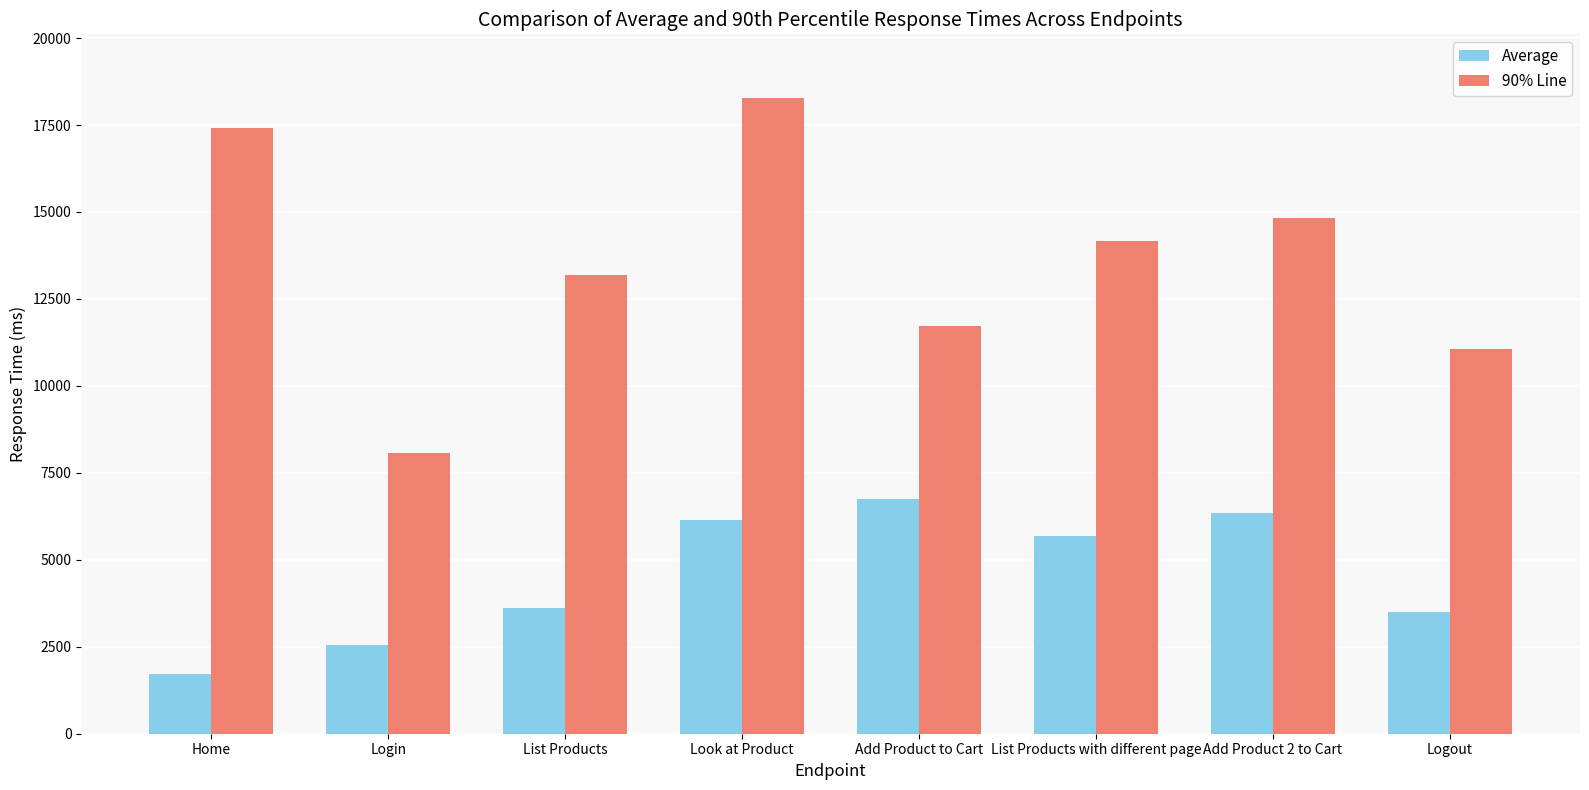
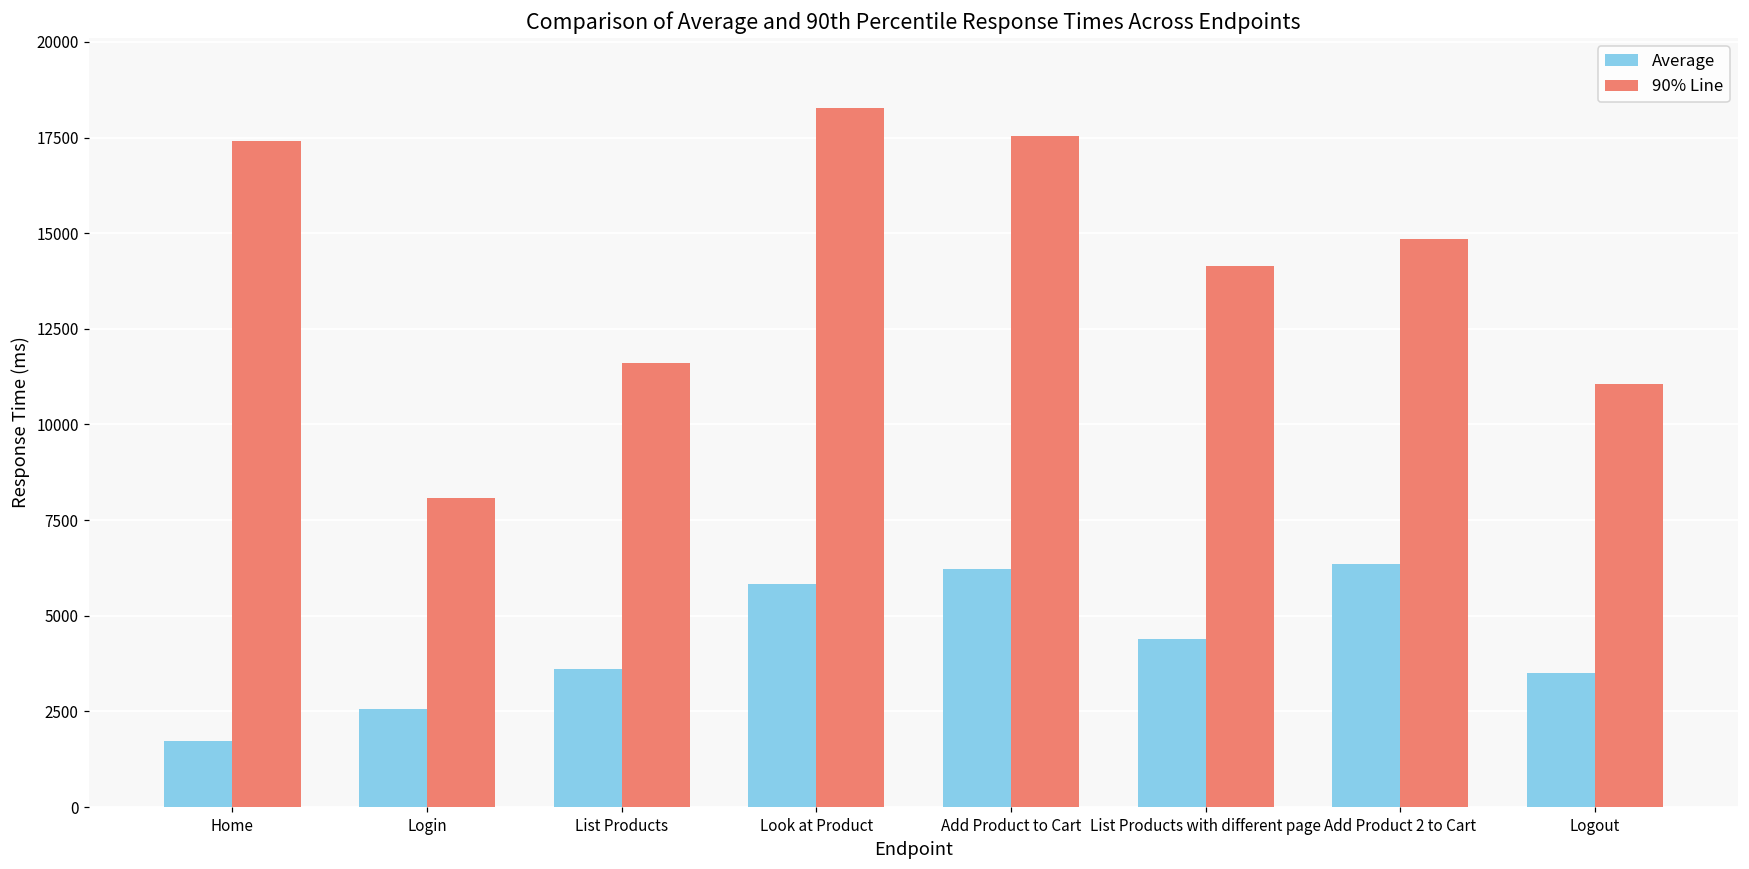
  {
    "Average": {
      "Home": 1700,
      "Login": 2600,
      "List Products": 3600,
-     "Look at Product": 6200,
-     "Add Product to Cart": 6700,
-     "List Products with different page": 5700,
+     "Look at Product": 5800,
+     "Add Product to Cart": 6200,
+     "List Products with different page": 4400,
      "Add Product 2 to Cart": 6300,
      "Logout": 3500
    },
    "90% Line": {
      "Home": 17400,
      "Login": 8100,
-     "List Products": 13200,
+     "List Products": 11600,
      "Look at Product": 18300,
-     "Add Product to Cart": 11700,
+     "Add Product to Cart": 17500,
      "List Products with different page": 14200,
      "Add Product 2 to Cart": 14800,
      "Logout": 11100
    }
  }
